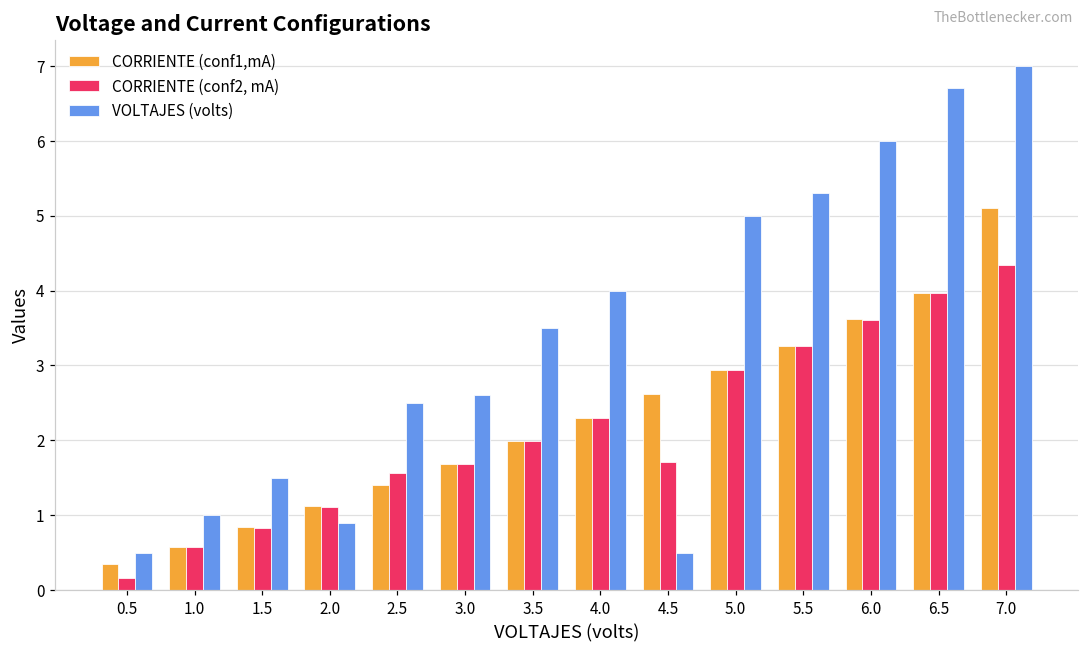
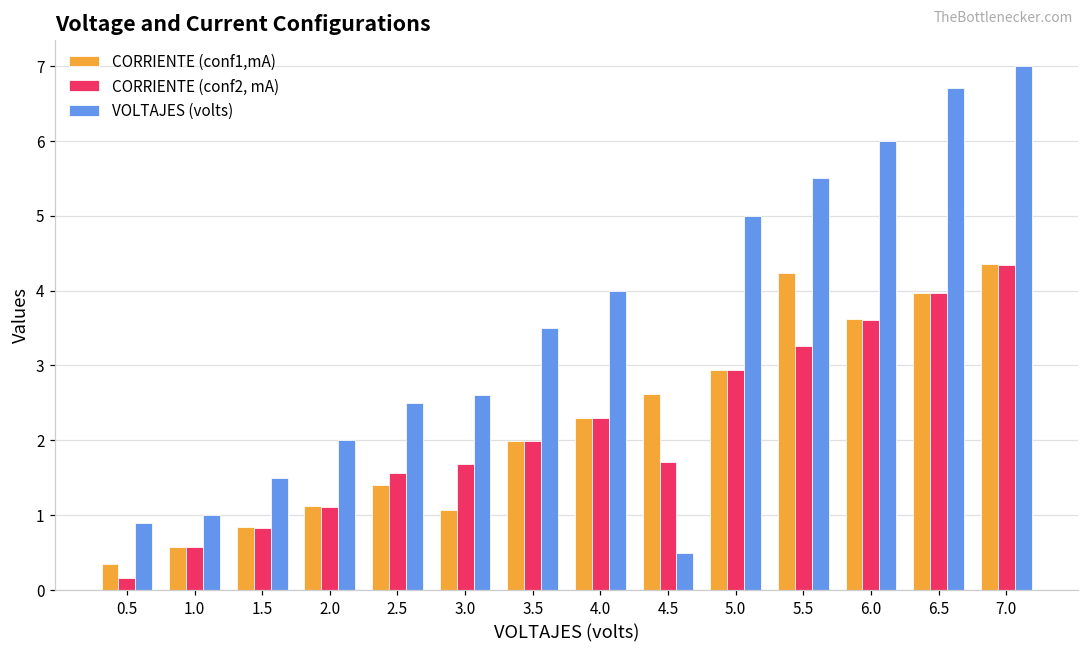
  {
    "CORRIENTE (conf1,mA)": {
      "0.5": 0.3,
      "1.0": 0.6,
      "1.5": 0.8,
      "2.0": 1.1,
      "2.5": 1.4,
-     "3.0": 1.7,
+     "3.0": 1.1,
      "3.5": 2.0,
      "4.0": 2.3,
      "4.5": 2.6,
      "5.0": 2.9,
-     "5.5": 3.3,
+     "5.5": 4.2,
      "6.0": 3.6,
      "6.5": 4.0,
-     "7.0": 5.1
+     "7.0": 4.4
    },
    "CORRIENTE (conf2, mA)": {
      "0.5": 0.2,
      "1.0": 0.6,
      "1.5": 0.8,
      "2.0": 1.1,
      "2.5": 1.6,
      "3.0": 1.7,
      "3.5": 2.0,
      "4.0": 2.3,
      "4.5": 1.7,
      "5.0": 2.9,
      "5.5": 3.3,
      "6.0": 3.6,
      "6.5": 4.0,
      "7.0": 4.3
    },
    "VOLTAJES (volts)": {
-     "0.5": 0.5,
+     "0.5": 0.9,
      "1.0": 1.0,
      "1.5": 1.5,
-     "2.0": 0.9,
+     "2.0": 2.0,
      "2.5": 2.5,
      "3.0": 2.6,
      "3.5": 3.5,
      "4.0": 4.0,
      "4.5": 0.5,
      "5.0": 5.0,
-     "5.5": 5.3,
+     "5.5": 5.5,
      "6.0": 6.0,
      "6.5": 6.7,
      "7.0": 7.0
    }
  }
